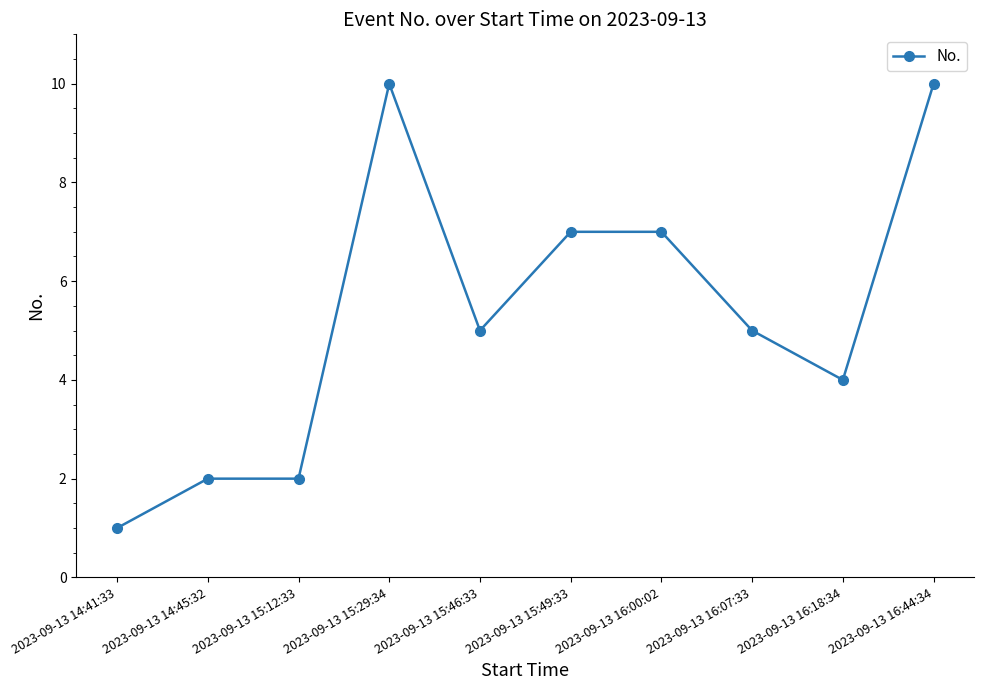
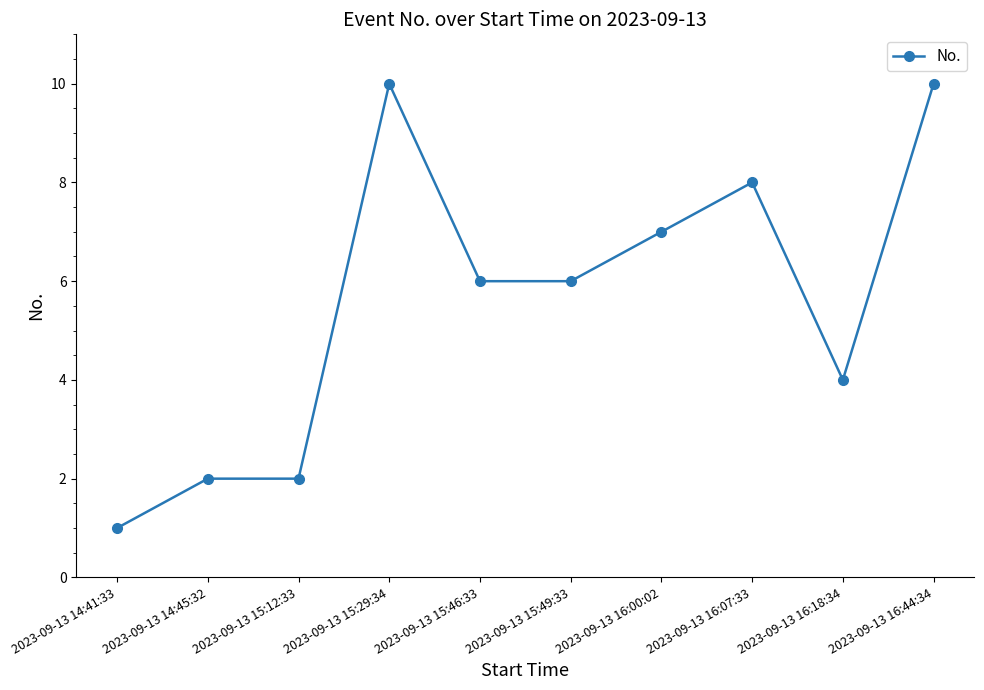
  {
    "2023-09-13 14:41:33": 1,
    "2023-09-13 14:45:32": 2,
    "2023-09-13 15:12:33": 2,
    "2023-09-13 15:29:34": 10,
-   "2023-09-13 15:46:33": 5,
-   "2023-09-13 15:49:33": 7,
+   "2023-09-13 15:46:33": 6,
+   "2023-09-13 15:49:33": 6,
    "2023-09-13 16:00:02": 7,
-   "2023-09-13 16:07:33": 5,
+   "2023-09-13 16:07:33": 8,
    "2023-09-13 16:18:34": 4,
    "2023-09-13 16:44:34": 10
  }
